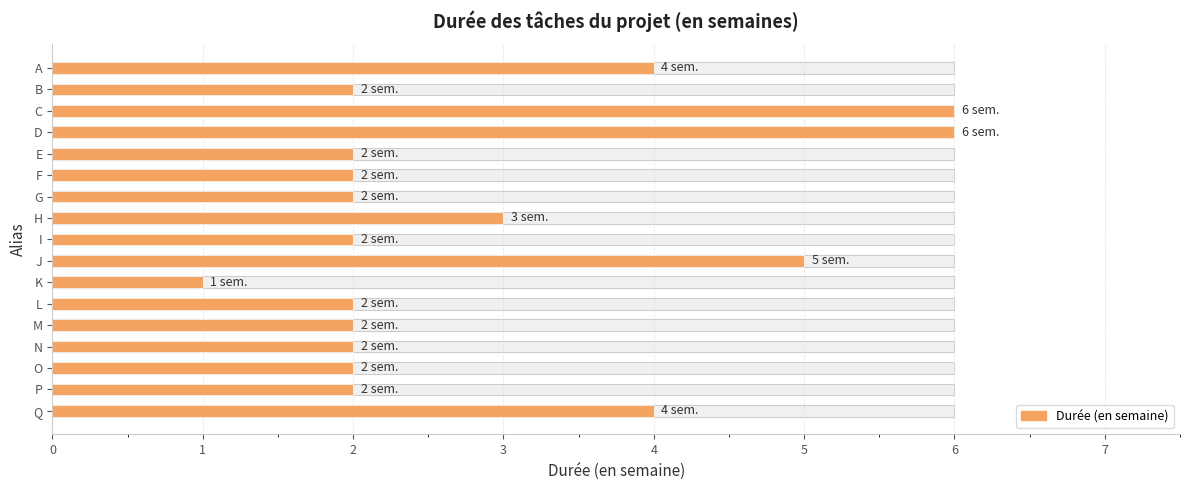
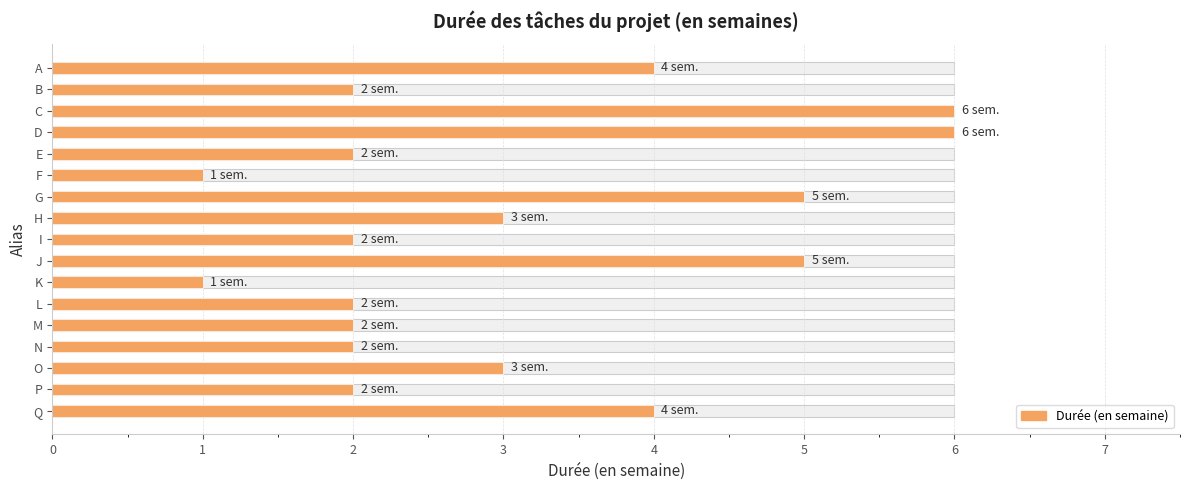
  {
    "Durée (en semaine)": {
      "C": 6,
      "D": 6,
-     "F": 2,
-     "G": 2,
-     "O": 2
+     "F": 1,
+     "G": 5,
+     "O": 3
    }
  }
